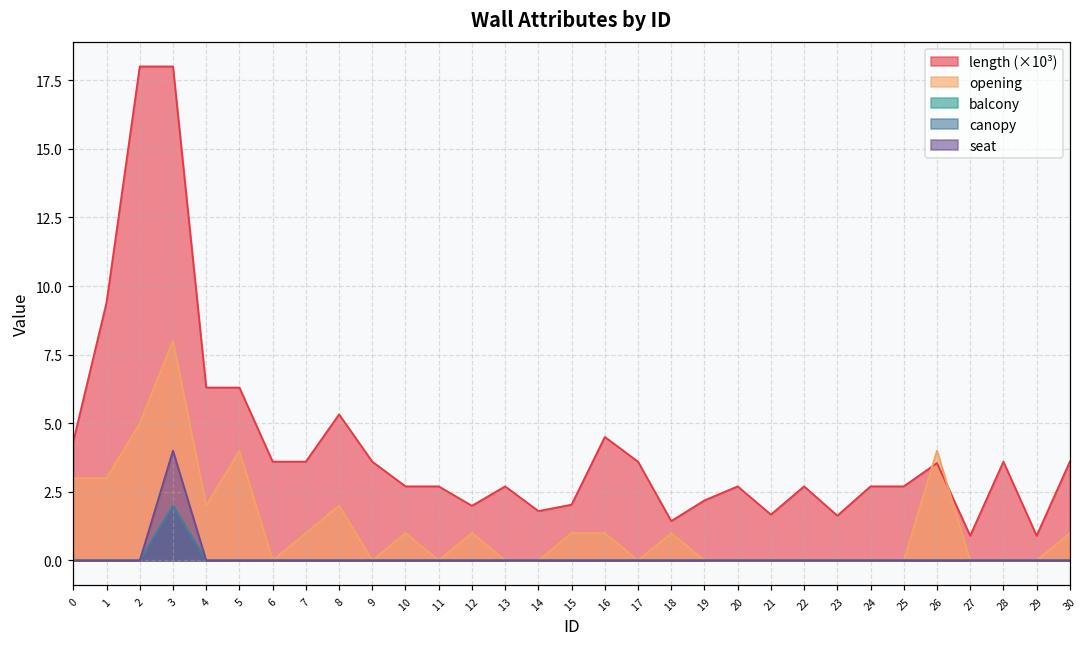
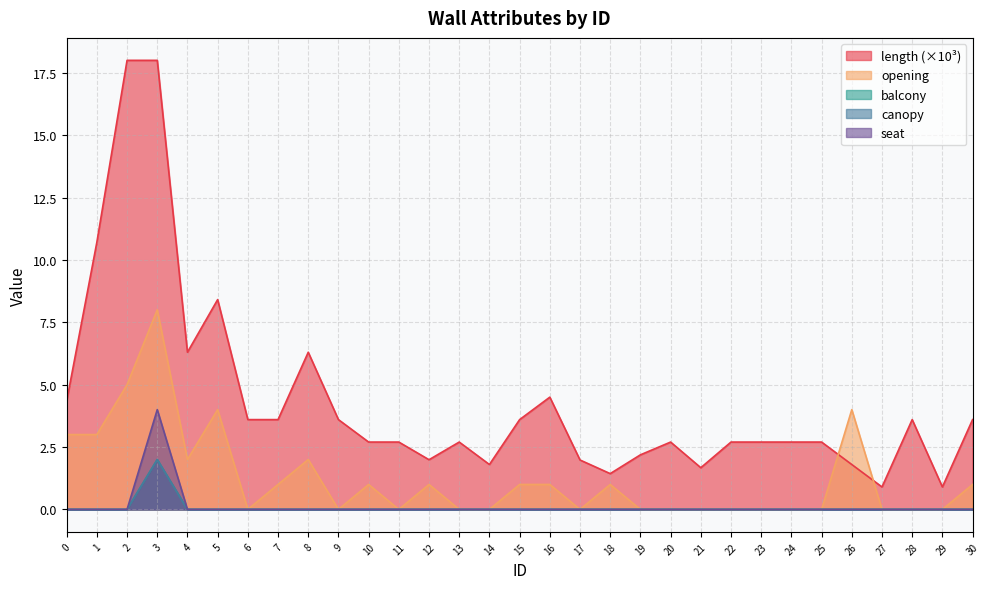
  {
    "length (×10³)": {
      "0": 4.3,
-     "1": 9.4,
+     "1": 10.7,
      "2": 18.0,
      "3": 18.0,
      "4": 6.3,
-     "5": 6.3,
+     "5": 8.4,
      "6": 3.6,
      "7": 3.6,
-     "8": 5.3,
+     "8": 6.3,
      "9": 3.6,
      "10": 2.7,
      "11": 2.7,
      "12": 2.0,
      "13": 2.7,
      "14": 1.8,
-     "15": 2.0,
+     "15": 3.6,
      "16": 4.5,
-     "17": 3.6,
+     "17": 2.0,
      "18": 1.4,
      "19": 2.2,
      "20": 2.7,
      "21": 1.7,
      "22": 2.7,
-     "23": 1.6,
+     "23": 2.7,
      "24": 2.7,
      "25": 2.7,
-     "26": 3.5,
+     "26": 1.8,
      "27": 0.9,
      "28": 3.6,
      "29": 0.9,
      "30": 3.6
    },
    "opening": {
      "0": 3.0,
      "1": 3.0,
      "2": 5.0,
      "3": 8.0,
      "4": 2.0,
      "5": 4.0,
      "7": 1.0,
      "8": 2.0,
      "10": 1.0,
      "12": 1.0,
      "15": 1.0,
      "16": 1.0,
      "18": 1.0,
      "26": 4.0,
      "30": 1.0
    }
  }
